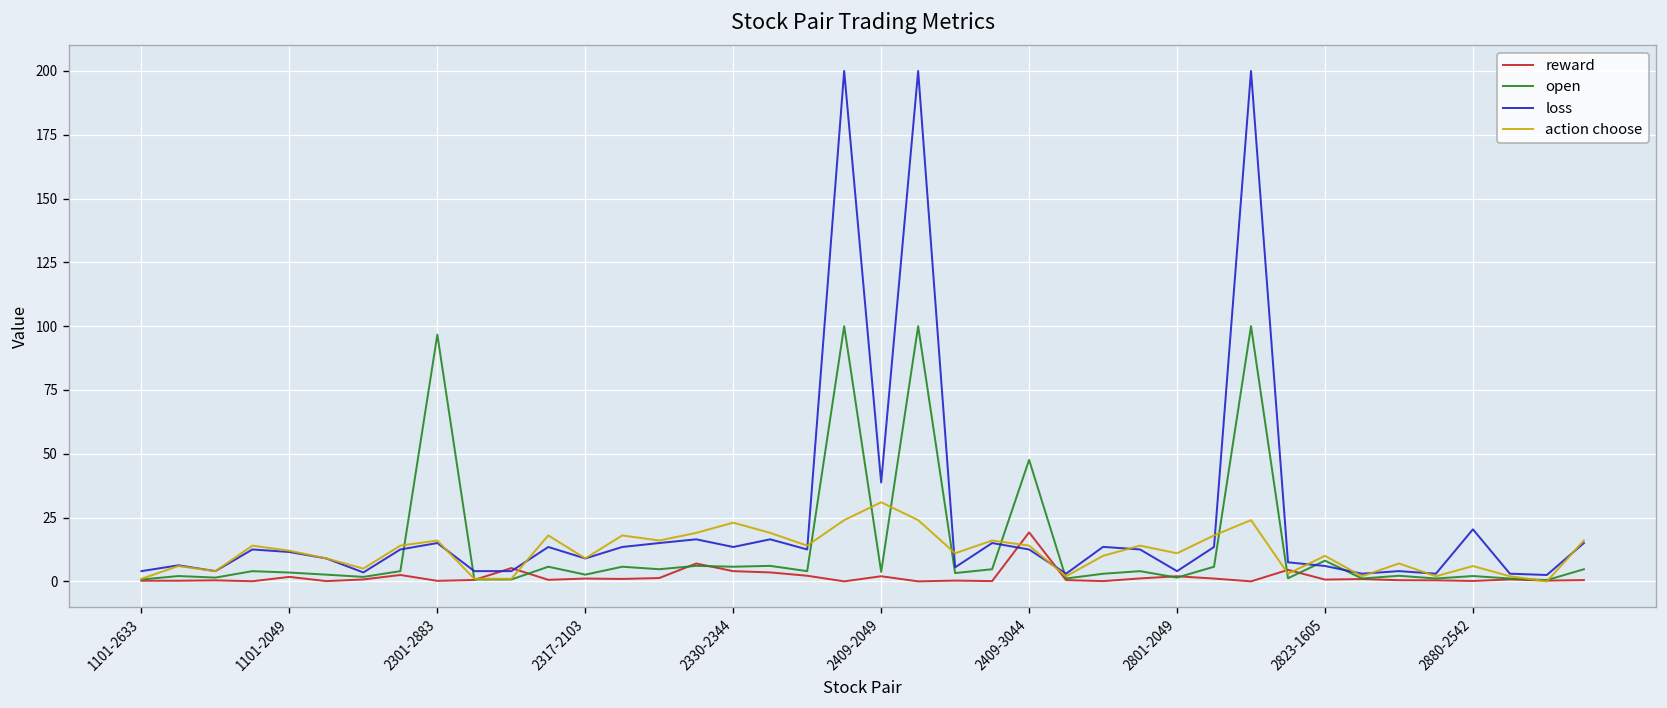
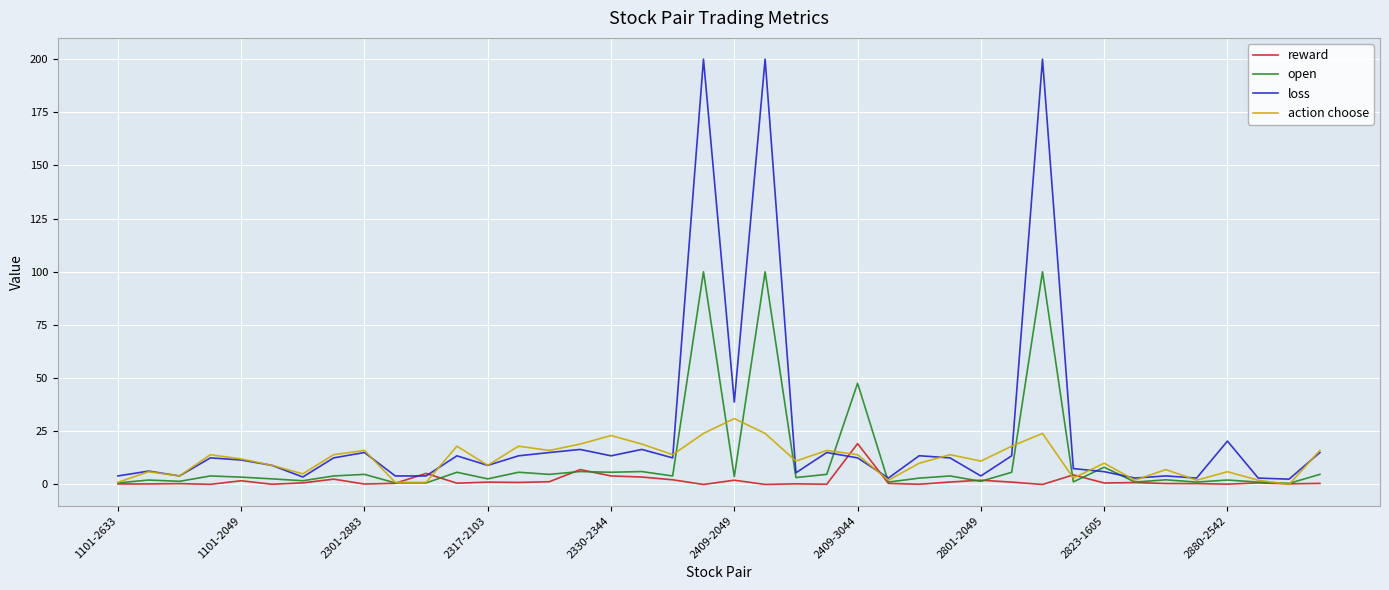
  {
    "reward": {
      "1101-2049": 2,
      "2301-2883": 0,
      "2317-2103": 1,
      "2330-2344": 4,
      "2409-2049": 2,
      "2409-3044": 19,
      "2823-1605": 1,
      "2880-2542": 0
    },
    "open": {
      "1101-2049": 3,
-     "2301-2883": 97,
+     "2301-2883": 5,
      "2317-2103": 3,
      "2330-2344": 6,
      "2409-2049": 4,
      "2409-3044": 48,
      "2823-1605": 8,
      "2880-2542": 2
    },
    "loss": {
      "1101-2633": 4,
      "2330-2344": 13,
      "2409-2049": 39,
      "2409-3044": 13,
      "2801-2049": 4,
      "2823-1605": 6,
      "2880-2542": 20
    },
    "action choose": {
      "2330-2344": 23,
      "2409-2049": 31,
      "2409-3044": 14,
      "2801-2049": 11,
      "2823-1605": 10,
      "2880-2542": 6
    }
  }
